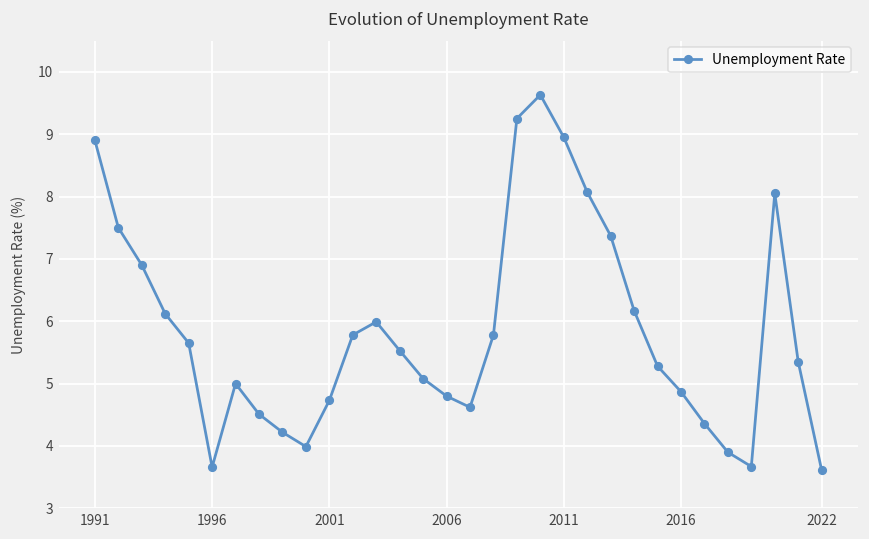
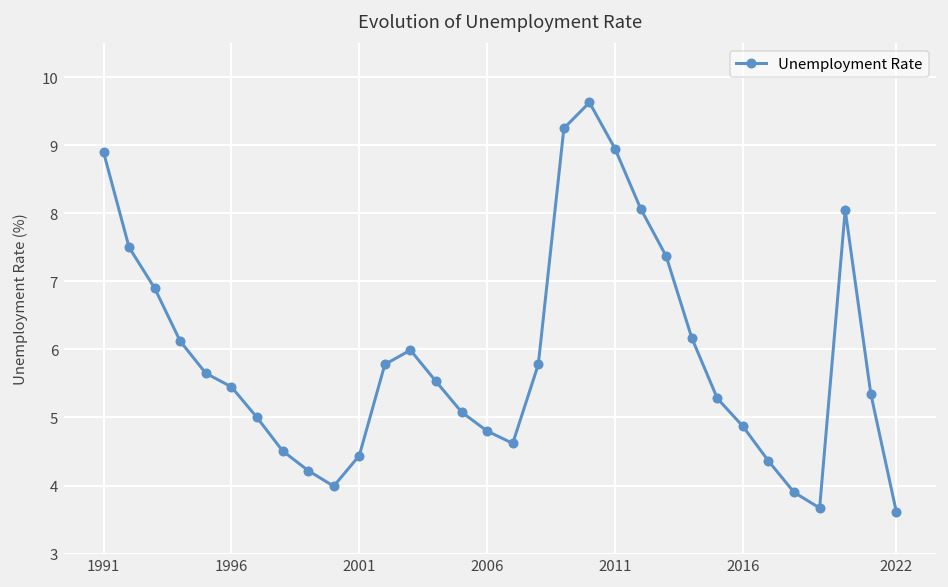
  {
    "1991": 8.9,
-   "1996": 3.7,
-   "2001": 4.7,
+   "1996": 5.5,
+   "2001": 4.4,
    "2006": 4.8,
    "2011": 9.0,
    "2016": 4.9,
    "2022": 3.6
  }
